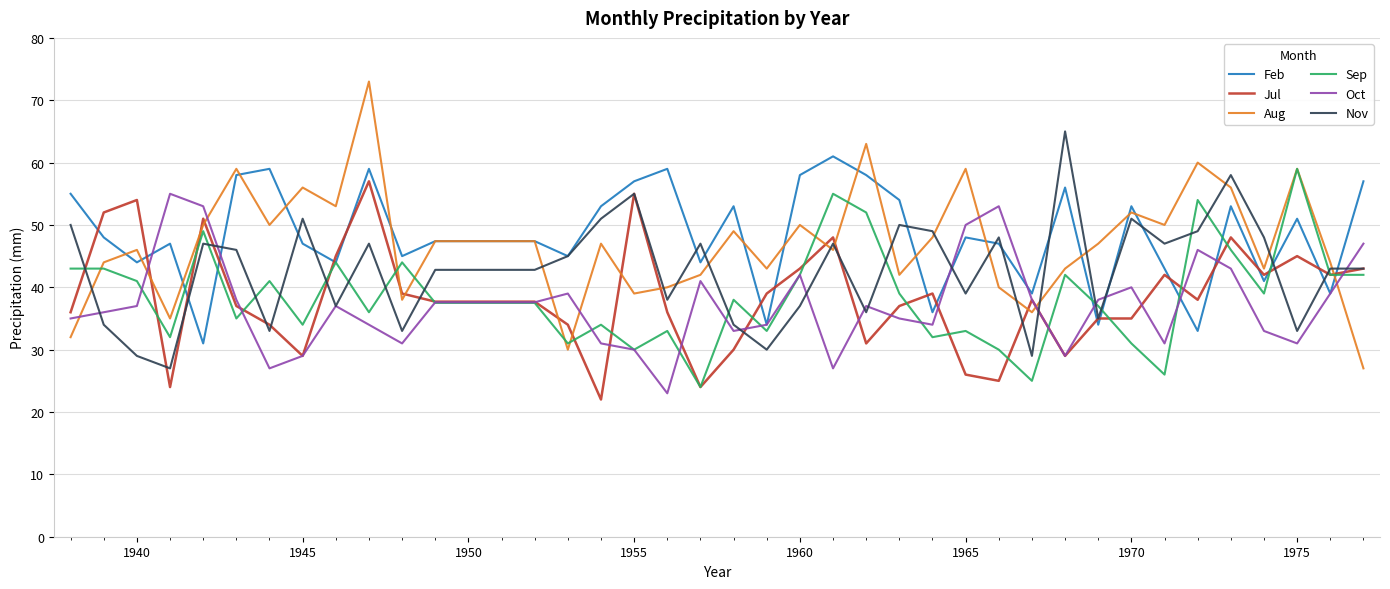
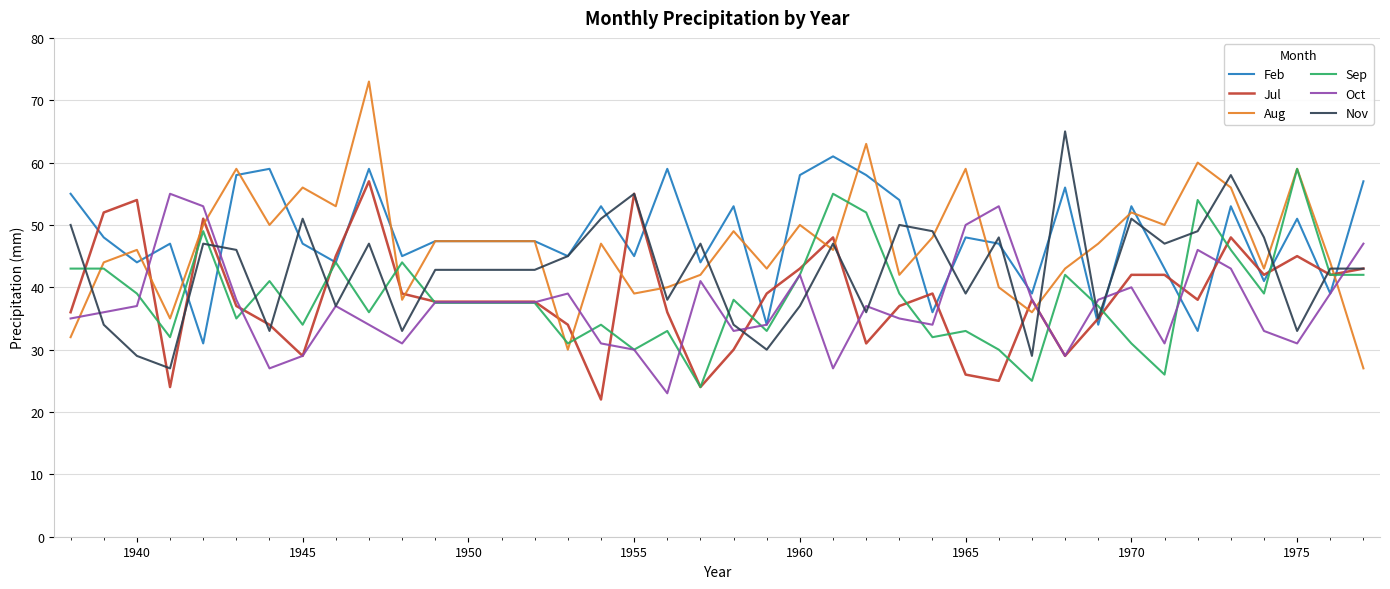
  {
    "Feb": {
      "1940": 44,
      "1945": 47,
-     "1955": 57,
+     "1955": 45,
      "1960": 58,
      "1965": 48,
      "1970": 53,
      "1975": 51
    },
    "Jul": {
      "1940": 54,
      "1960": 43,
      "1965": 26,
-     "1970": 35,
+     "1970": 42,
      "1975": 45
    },
    "Aug": {
      "1940": 46,
      "1945": 56,
      "1955": 39,
      "1960": 50,
      "1965": 59,
      "1970": 52
    },
    "Sep": {
-     "1940": 41,
+     "1940": 39,
      "1945": 34,
      "1965": 33,
      "1970": 31
    },
    "Oct": {
      "1940": 37,
      "1965": 50,
      "1970": 40,
      "1975": 31
    },
    "Nov": {
      "1940": 29,
      "1945": 51,
      "1950": 43,
      "1960": 37,
      "1965": 39,
      "1970": 51,
      "1975": 33
    }
  }
